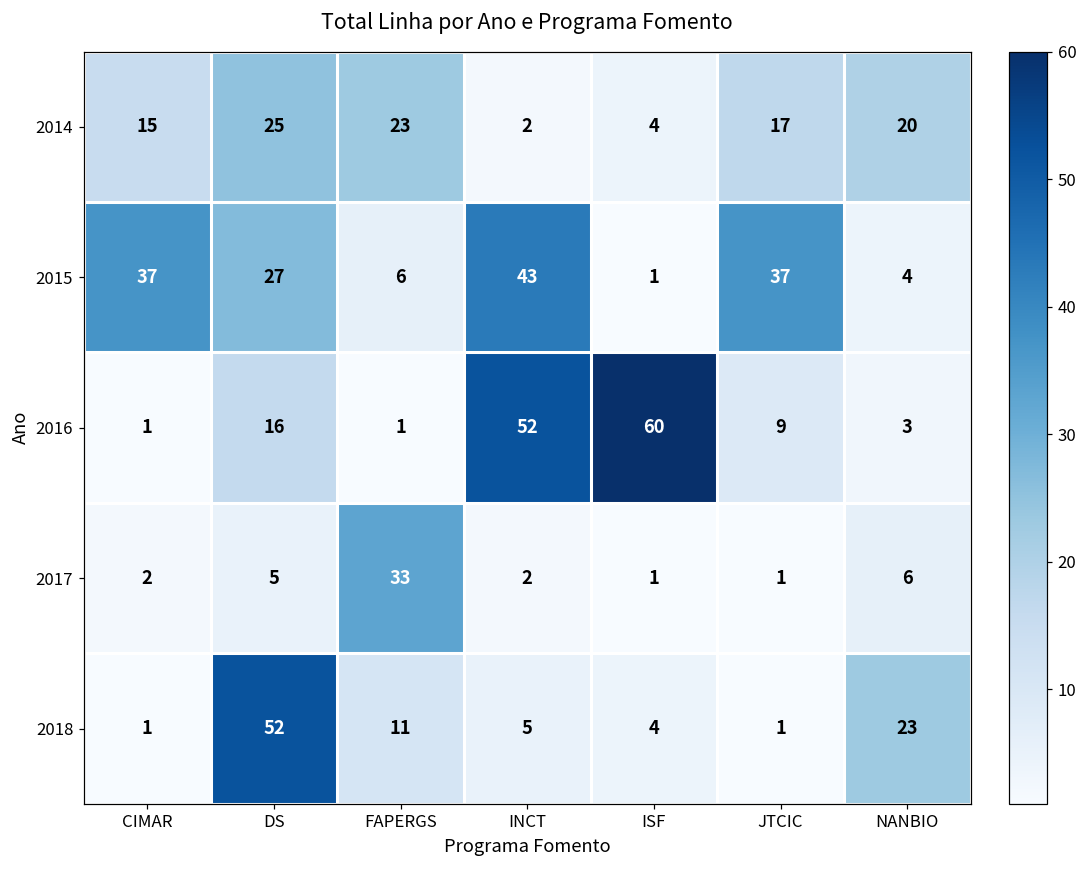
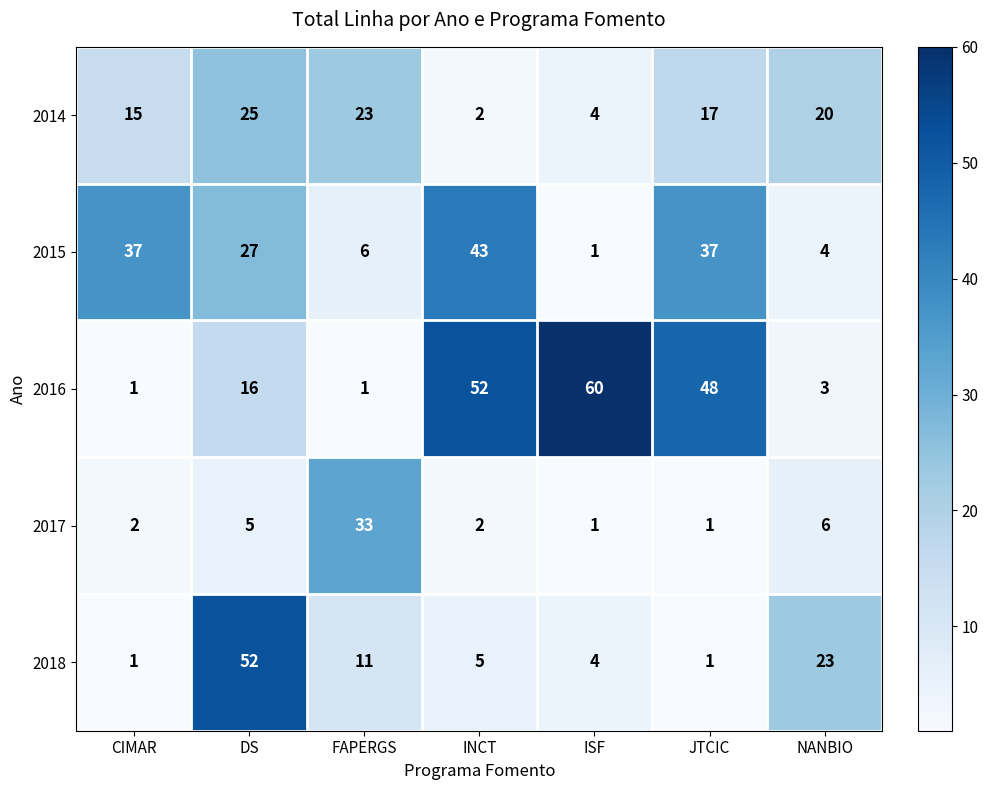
  {
    "2014": {
      "CIMAR": 15,
      "DS": 25,
      "FAPERGS": 23,
      "INCT": 2,
      "ISF": 4,
      "JTCIC": 17,
      "NANBIO": 20
    },
    "2015": {
      "CIMAR": 37,
      "DS": 27,
      "FAPERGS": 6,
      "INCT": 43,
      "ISF": 1,
      "JTCIC": 37,
      "NANBIO": 4
    },
    "2016": {
      "CIMAR": 1,
      "DS": 16,
      "FAPERGS": 1,
      "INCT": 52,
      "ISF": 60,
-     "JTCIC": 9,
+     "JTCIC": 48,
      "NANBIO": 3
    },
    "2017": {
      "CIMAR": 2,
      "DS": 5,
      "FAPERGS": 33,
      "INCT": 2,
      "ISF": 1,
      "JTCIC": 1,
      "NANBIO": 6
    },
    "2018": {
      "CIMAR": 1,
      "DS": 52,
      "FAPERGS": 11,
      "INCT": 5,
      "ISF": 4,
      "JTCIC": 1,
      "NANBIO": 23
    }
  }
